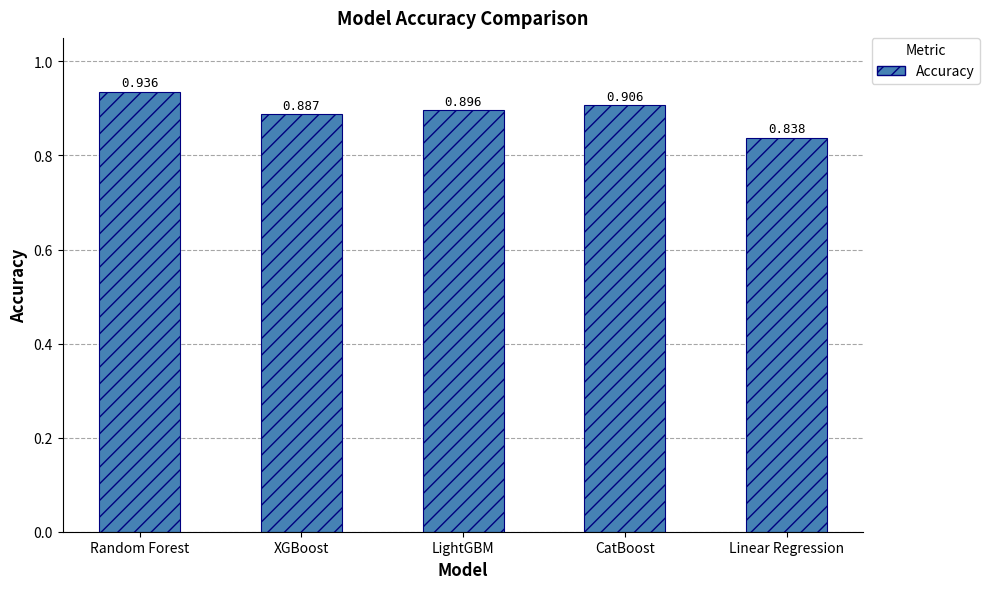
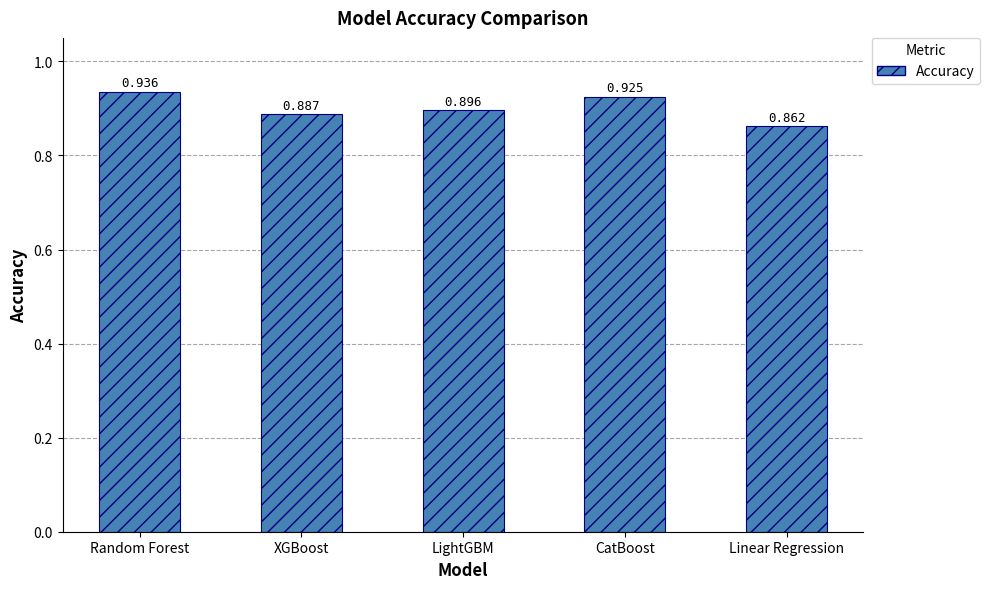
  {
    "Random Forest": 0.936,
    "XGBoost": 0.887,
    "LightGBM": 0.896,
-   "CatBoost": 0.906,
-   "Linear Regression": 0.838
+   "CatBoost": 0.925,
+   "Linear Regression": 0.862
  }
